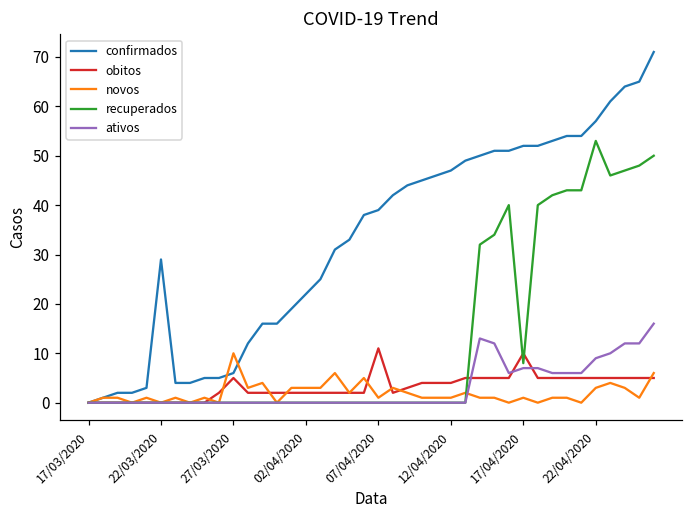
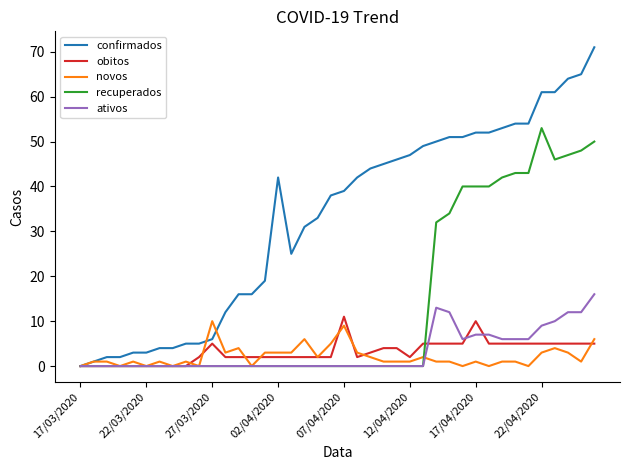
  {
    "confirmados": {
-     "22/03/2020": 29,
+     "22/03/2020": 3,
      "27/03/2020": 6,
-     "02/04/2020": 22,
+     "02/04/2020": 42,
      "07/04/2020": 39,
      "12/04/2020": 47,
      "17/04/2020": 52,
-     "22/04/2020": 57
+     "22/04/2020": 61
    },
    "obitos": {
      "27/03/2020": 5,
      "02/04/2020": 2,
      "07/04/2020": 11,
-     "12/04/2020": 4,
+     "12/04/2020": 2,
      "17/04/2020": 10,
      "22/04/2020": 5
    },
    "novos": {
      "27/03/2020": 10,
      "02/04/2020": 3,
-     "07/04/2020": 1,
+     "07/04/2020": 9,
      "12/04/2020": 1,
      "17/04/2020": 1,
      "22/04/2020": 3
    },
    "recuperados": {
-     "17/04/2020": 8,
+     "17/04/2020": 40,
      "22/04/2020": 53
    },
    "ativos": {
      "17/04/2020": 7,
      "22/04/2020": 9
    }
  }
